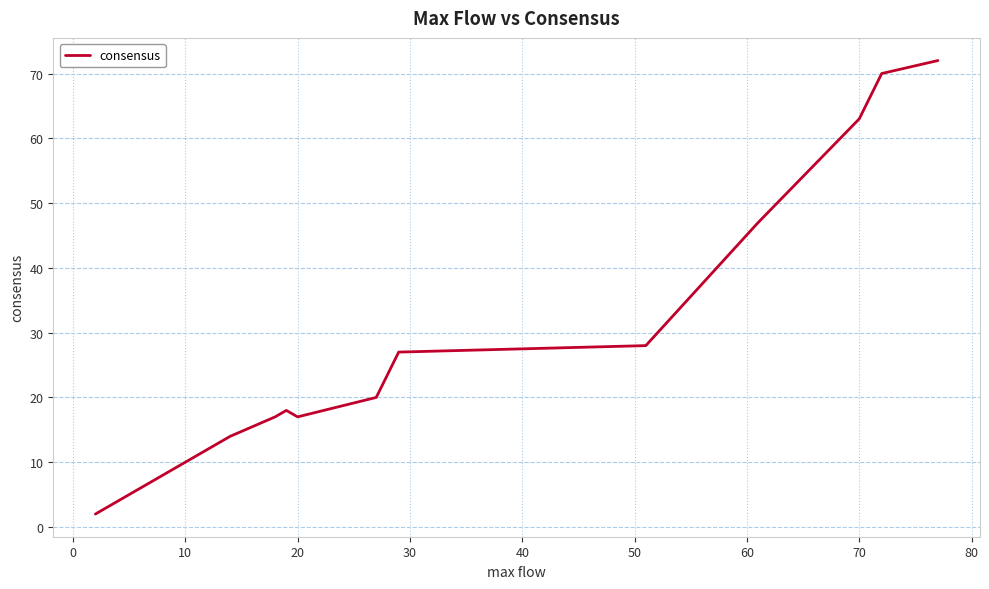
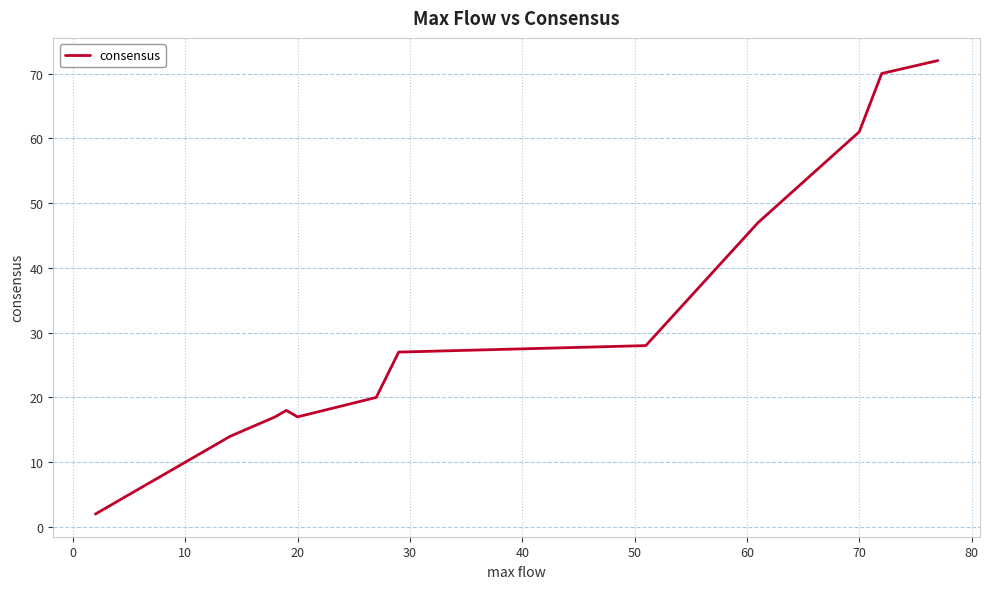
  {
    "20": 17,
-   "70": 63
+   "70": 61
  }
